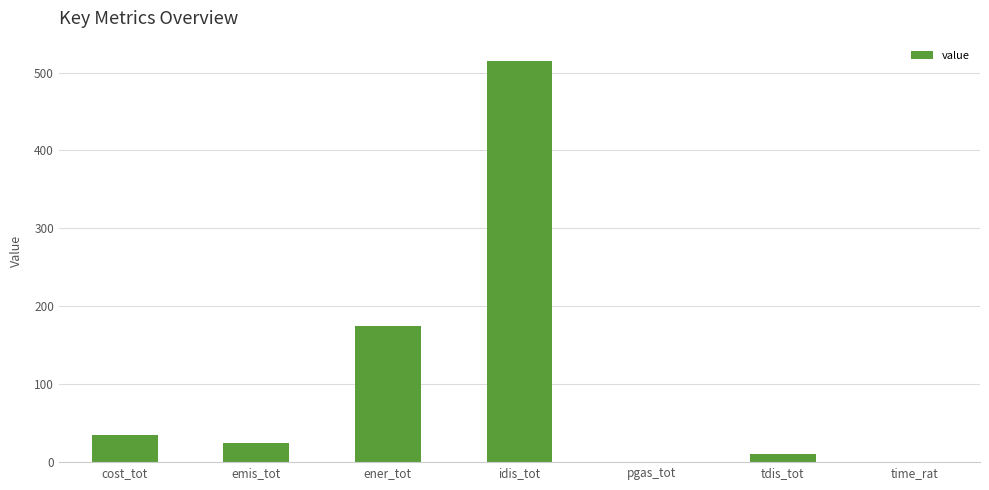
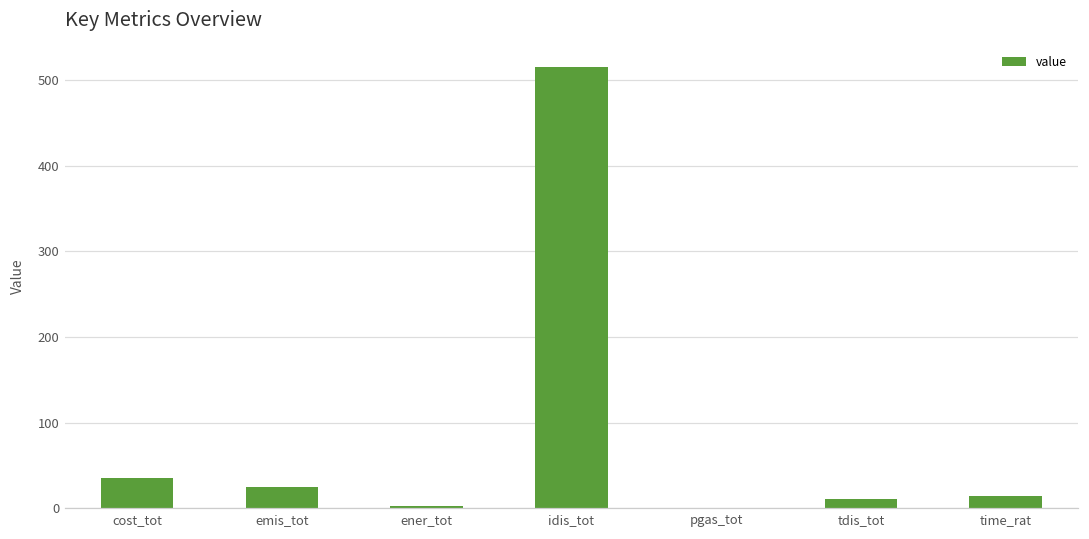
  {
    "cost_tot": 30,
    "emis_tot": 20,
-   "ener_tot": 170,
+   "ener_tot": 0,
    "idis_tot": 520,
    "tdis_tot": 10,
-   "time_rat": 0
+   "time_rat": 10
  }
